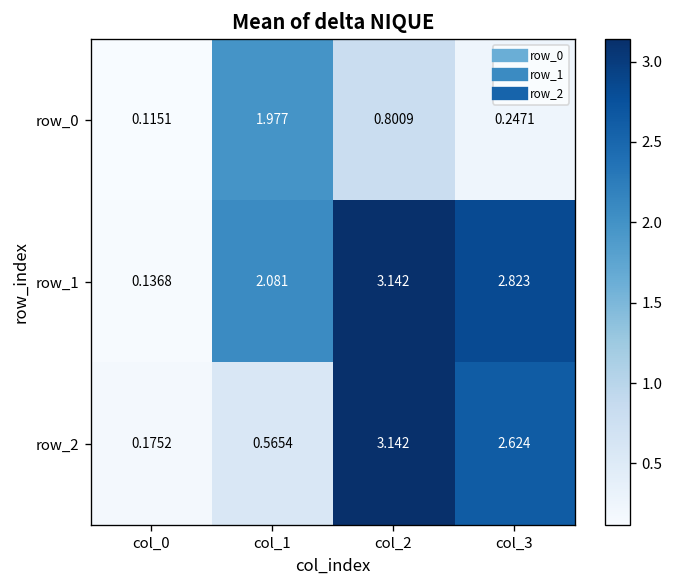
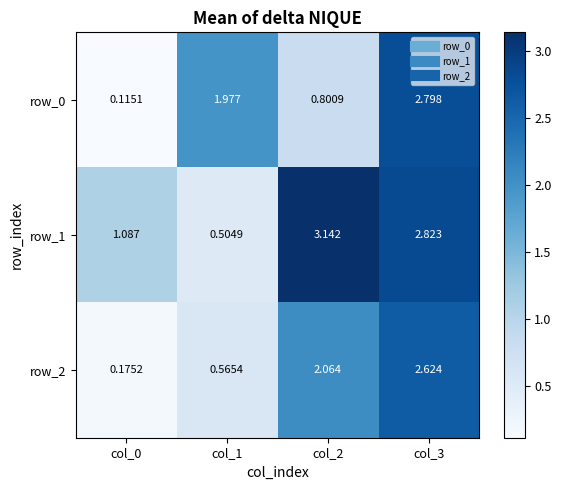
  {
    "row_0": {
      "col_0": 0.1151,
      "col_1": 1.977,
      "col_2": 0.8009,
-     "col_3": 0.2471
+     "col_3": 2.798
    },
    "row_1": {
-     "col_0": 0.1368,
-     "col_1": 2.081,
+     "col_0": 1.087,
+     "col_1": 0.5049,
      "col_2": 3.142,
      "col_3": 2.823
    },
    "row_2": {
      "col_0": 0.1752,
      "col_1": 0.5654,
-     "col_2": 3.142,
+     "col_2": 2.064,
      "col_3": 2.624
    }
  }
